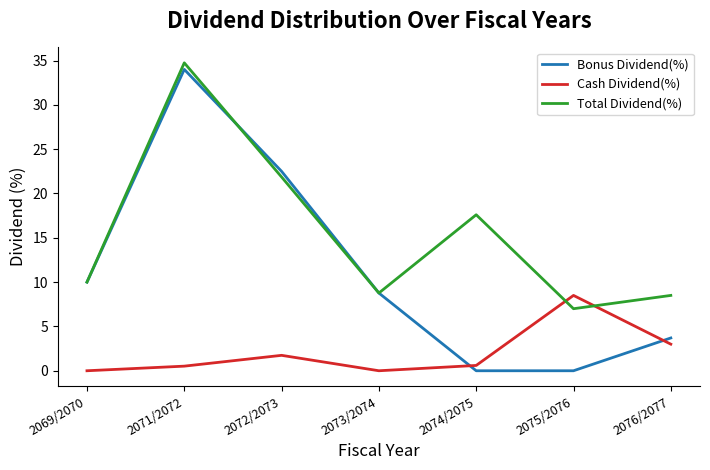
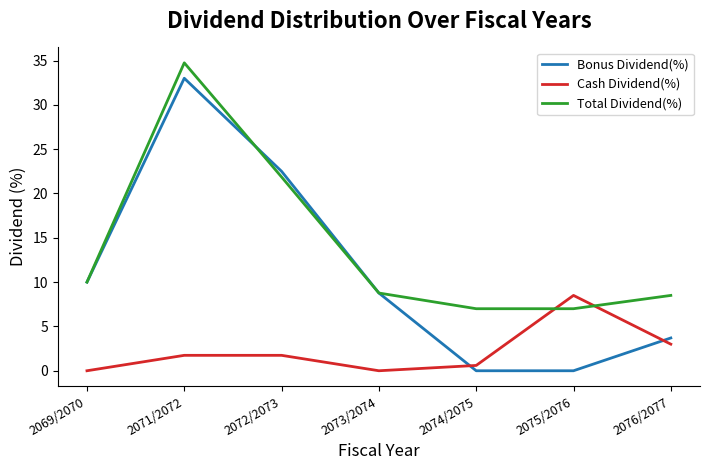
  {
    "Bonus Dividend(%)": {
-     "2071/2072": 34,
+     "2071/2072": 33,
      "2072/2073": 23,
      "2074/2075": 0,
      "2075/2076": 0,
      "2076/2077": 4
    },
    "Cash Dividend(%)": {
      "2069/2070": 0,
-     "2071/2072": 1,
+     "2071/2072": 2,
      "2072/2073": 2,
      "2073/2074": 0,
      "2074/2075": 1,
      "2075/2076": 9,
      "2076/2077": 3
    },
    "Total Dividend(%)": {
      "2071/2072": 35,
      "2072/2073": 22,
-     "2074/2075": 18,
+     "2074/2075": 7,
      "2075/2076": 7,
      "2076/2077": 9
    }
  }
